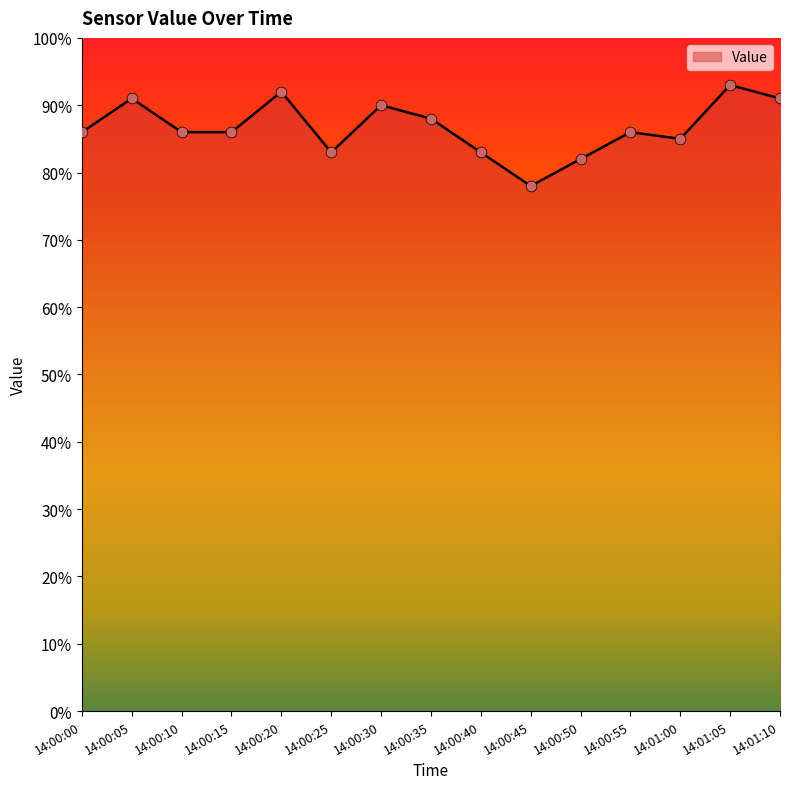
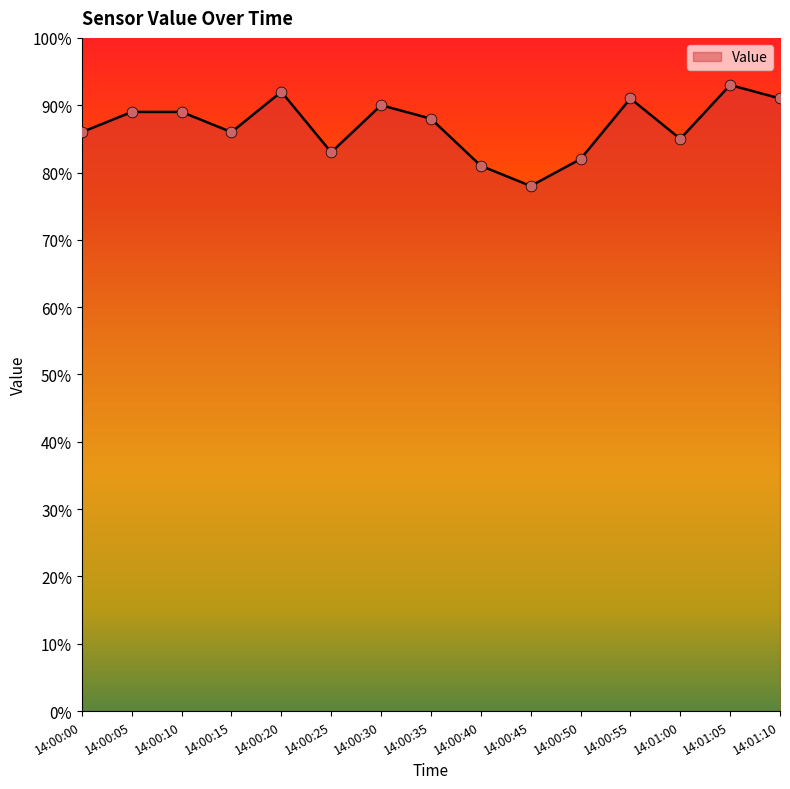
  {
    "14:00:00": "86%",
-   "14:00:05": "91%",
-   "14:00:10": "86%",
+   "14:00:05": "89%",
+   "14:00:10": "89%",
    "14:00:15": "86%",
    "14:00:20": "92%",
    "14:00:25": "83%",
    "14:00:30": "90%",
    "14:00:35": "88%",
-   "14:00:40": "83%",
+   "14:00:40": "81%",
    "14:00:45": "78%",
    "14:00:50": "82%",
-   "14:00:55": "86%",
+   "14:00:55": "91%",
    "14:01:00": "85%",
    "14:01:05": "93%",
    "14:01:10": "91%"
  }
